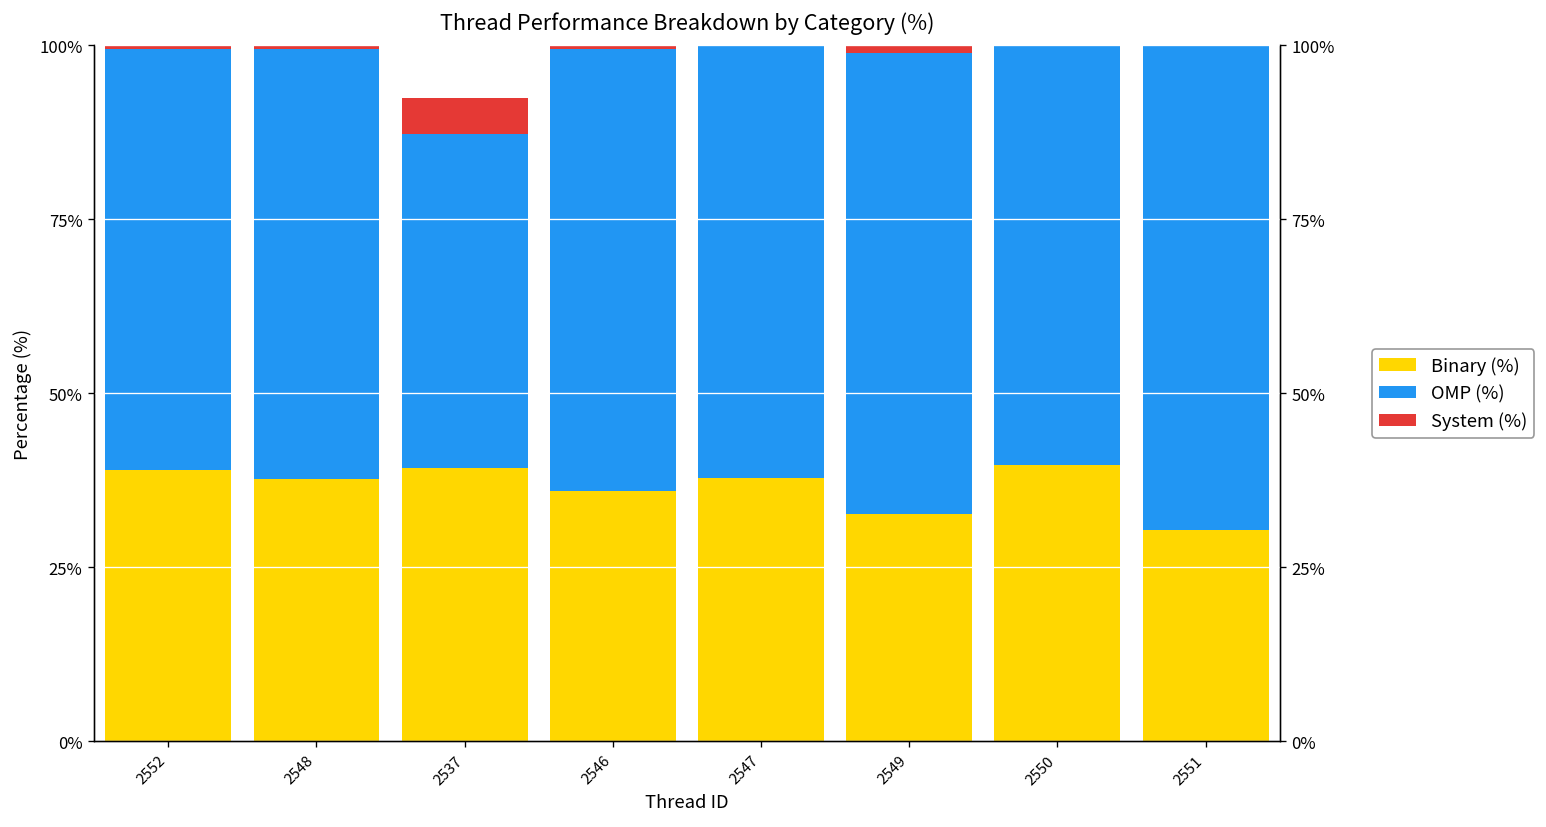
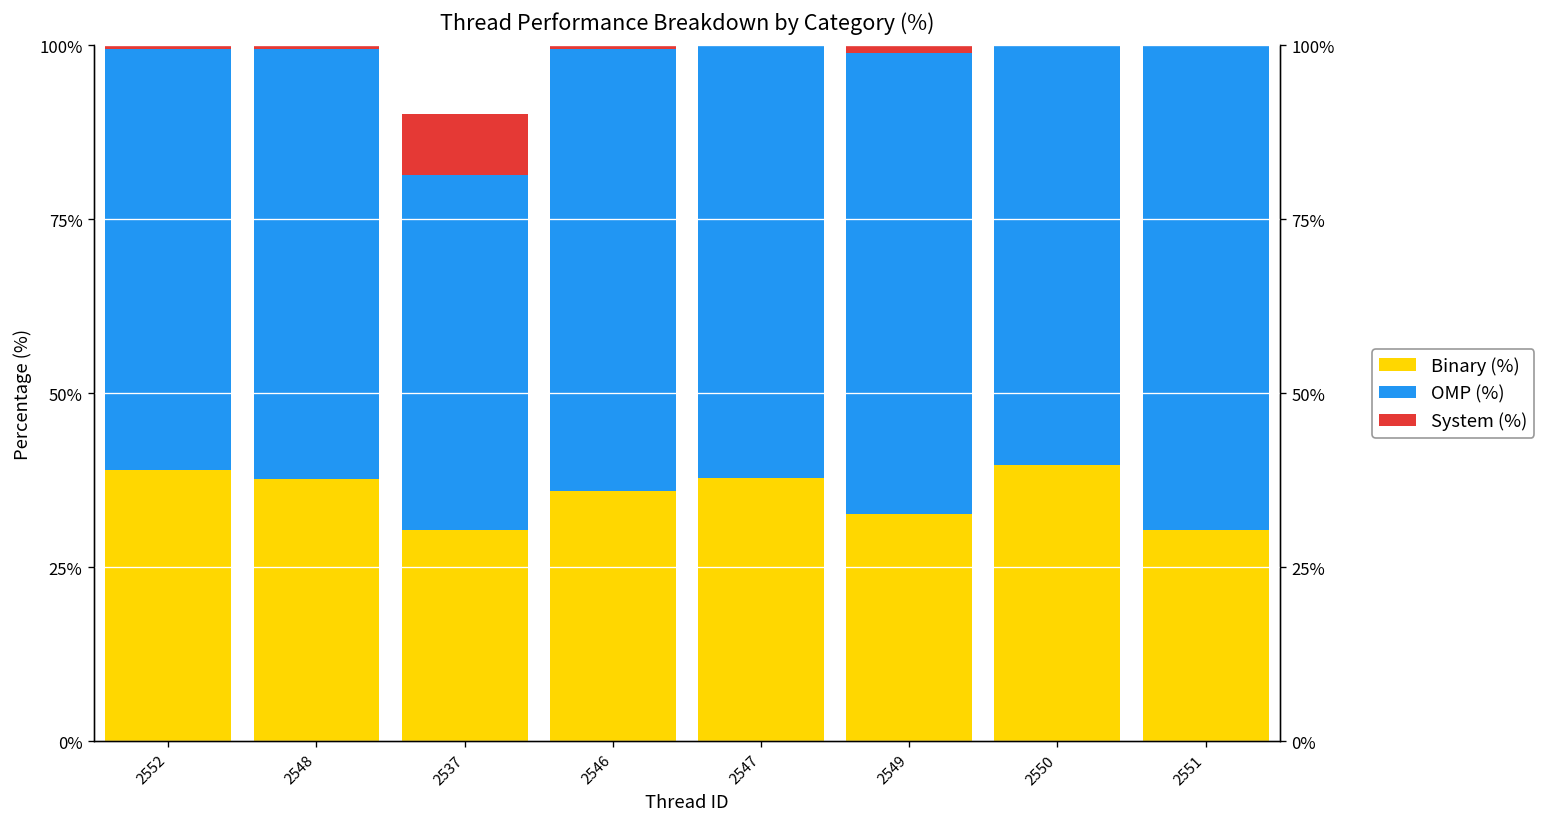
  {
    "Binary (%)": {
      "2552": "39%",
      "2548": "38%",
-     "2537": "39%",
+     "2537": "30%",
      "2546": "36%",
      "2547": "38%",
      "2549": "33%",
      "2550": "40%",
      "2551": "30%"
    },
    "OMP (%)": {
      "2552": "61%",
      "2548": "62%",
-     "2537": "48%",
+     "2537": "51%",
      "2546": "63%",
      "2547": "62%",
      "2549": "66%",
      "2550": "60%",
      "2551": "70%"
    },
    "System (%)": {
      "2552": "1%",
      "2548": "1%",
-     "2537": "5%",
+     "2537": "9%",
      "2546": "1%",
      "2547": "0%",
      "2549": "1%",
      "2550": "0%",
      "2551": "0%"
    }
  }
